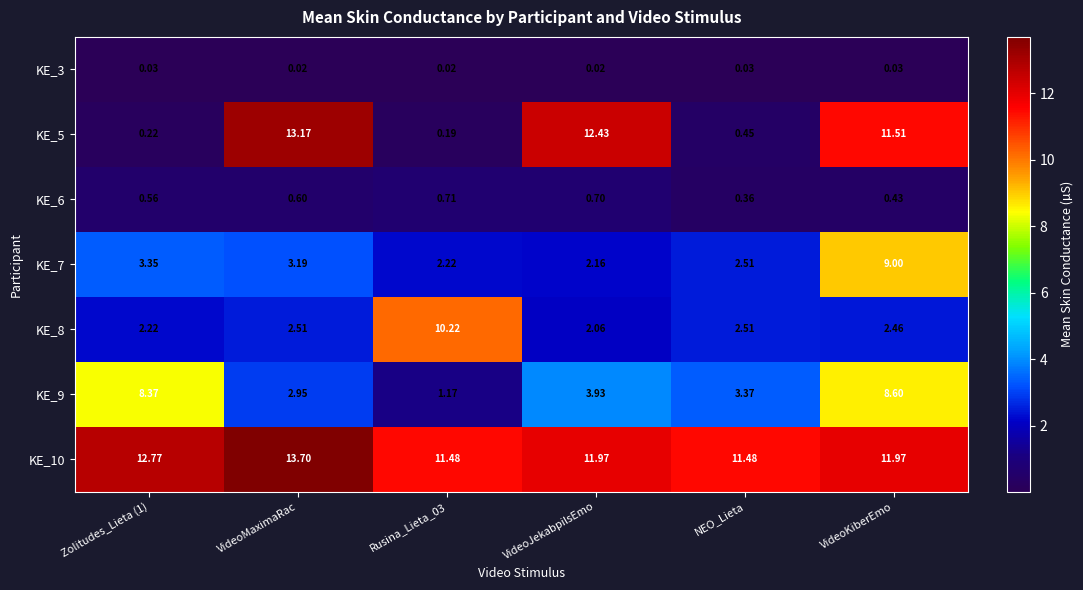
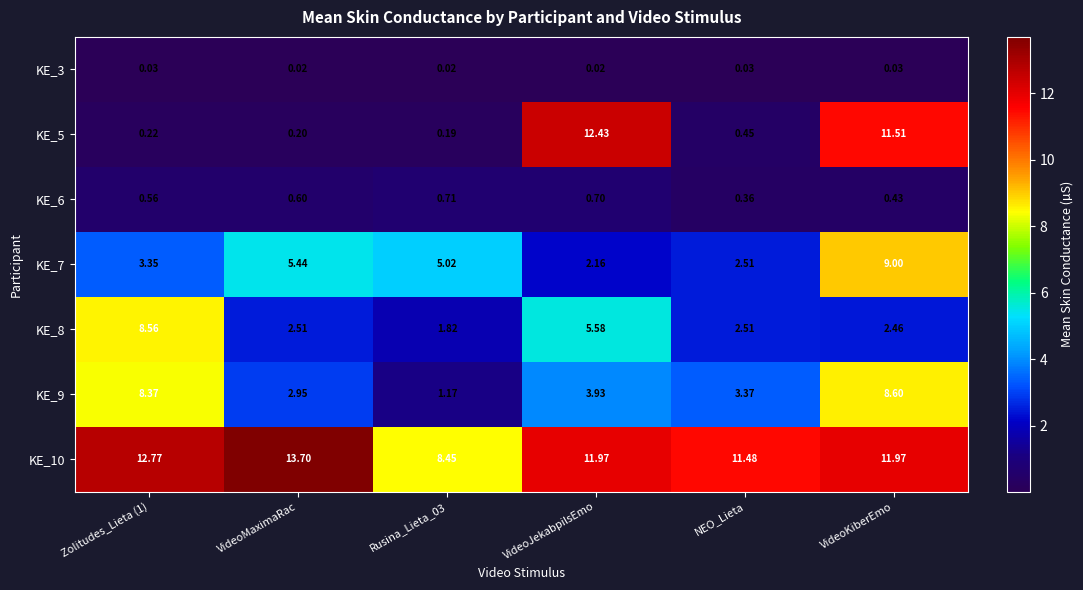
  {
    "KE_3": {
      "Zolitudes_Lieta (1)": 0.03,
      "VideoMaximaRac": 0.02,
      "Rusina_Lieta_03": 0.02,
      "VideoJekabpilsEmo": 0.02,
      "NEO_Lieta": 0.03,
      "VideoKiberEmo": 0.03
    },
    "KE_5": {
      "Zolitudes_Lieta (1)": 0.22,
-     "VideoMaximaRac": 13.17,
+     "VideoMaximaRac": 0.20,
      "Rusina_Lieta_03": 0.19,
      "VideoJekabpilsEmo": 12.43,
      "NEO_Lieta": 0.45,
      "VideoKiberEmo": 11.51
    },
    "KE_6": {
      "Zolitudes_Lieta (1)": 0.56,
      "VideoMaximaRac": 0.60,
      "Rusina_Lieta_03": 0.71,
      "VideoJekabpilsEmo": 0.70,
      "NEO_Lieta": 0.36,
      "VideoKiberEmo": 0.43
    },
    "KE_7": {
      "Zolitudes_Lieta (1)": 3.35,
-     "VideoMaximaRac": 3.19,
-     "Rusina_Lieta_03": 2.22,
+     "VideoMaximaRac": 5.44,
+     "Rusina_Lieta_03": 5.02,
      "VideoJekabpilsEmo": 2.16,
      "NEO_Lieta": 2.51,
      "VideoKiberEmo": 9.00
    },
    "KE_8": {
-     "Zolitudes_Lieta (1)": 2.22,
+     "Zolitudes_Lieta (1)": 8.56,
      "VideoMaximaRac": 2.51,
-     "Rusina_Lieta_03": 10.22,
-     "VideoJekabpilsEmo": 2.06,
+     "Rusina_Lieta_03": 1.82,
+     "VideoJekabpilsEmo": 5.58,
      "NEO_Lieta": 2.51,
      "VideoKiberEmo": 2.46
    },
    "KE_9": {
      "Zolitudes_Lieta (1)": 8.37,
      "VideoMaximaRac": 2.95,
      "Rusina_Lieta_03": 1.17,
      "VideoJekabpilsEmo": 3.93,
      "NEO_Lieta": 3.37,
      "VideoKiberEmo": 8.60
    },
    "KE_10": {
      "Zolitudes_Lieta (1)": 12.77,
      "VideoMaximaRac": 13.70,
-     "Rusina_Lieta_03": 11.48,
+     "Rusina_Lieta_03": 8.45,
      "VideoJekabpilsEmo": 11.97,
      "NEO_Lieta": 11.48,
      "VideoKiberEmo": 11.97
    }
  }
